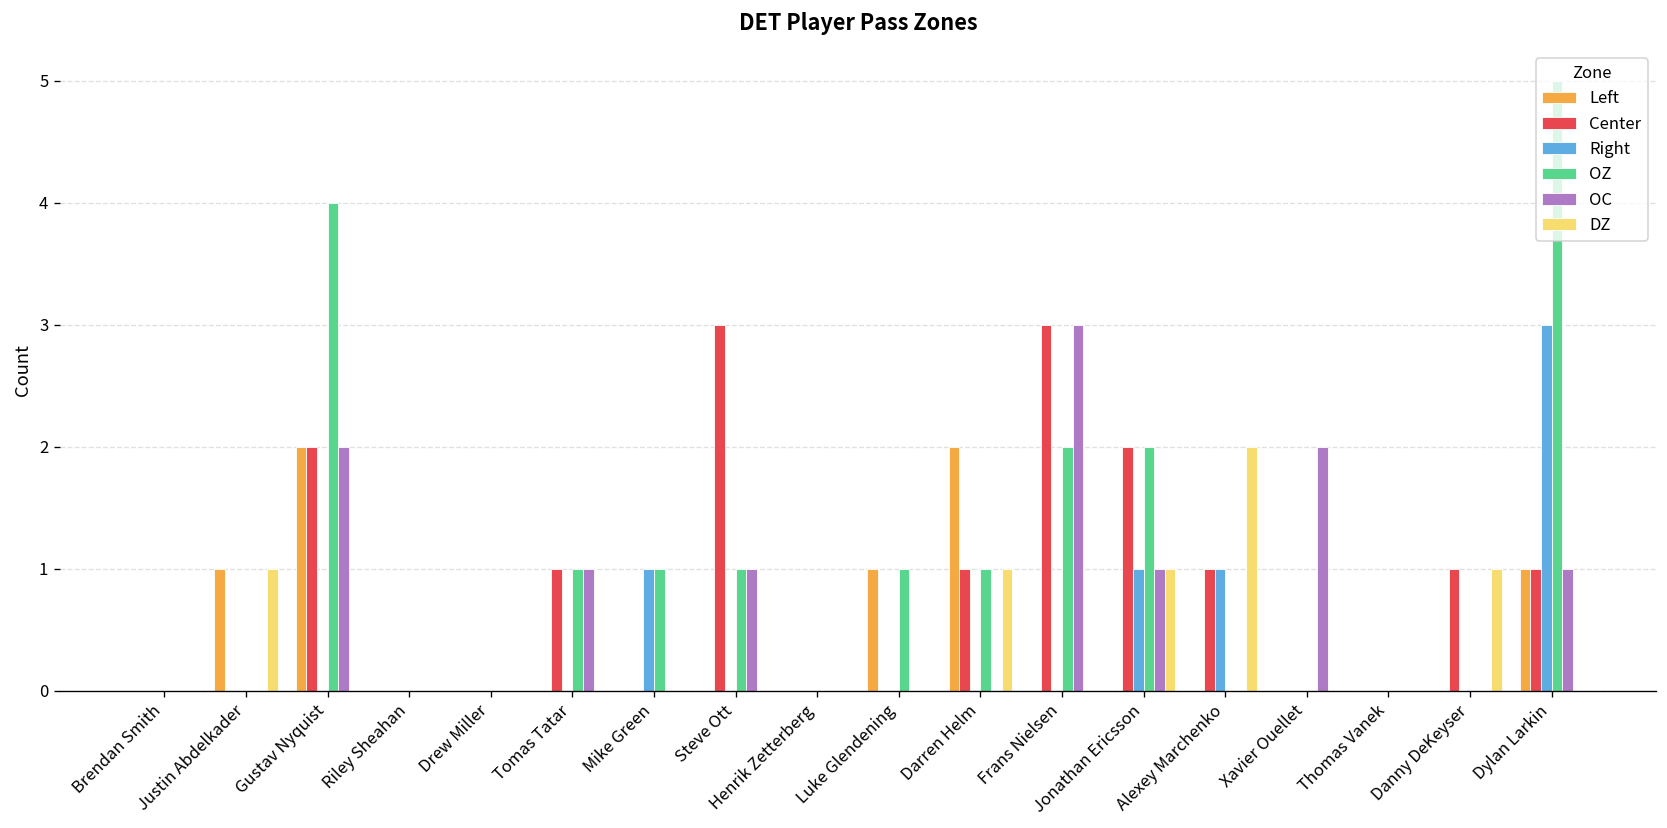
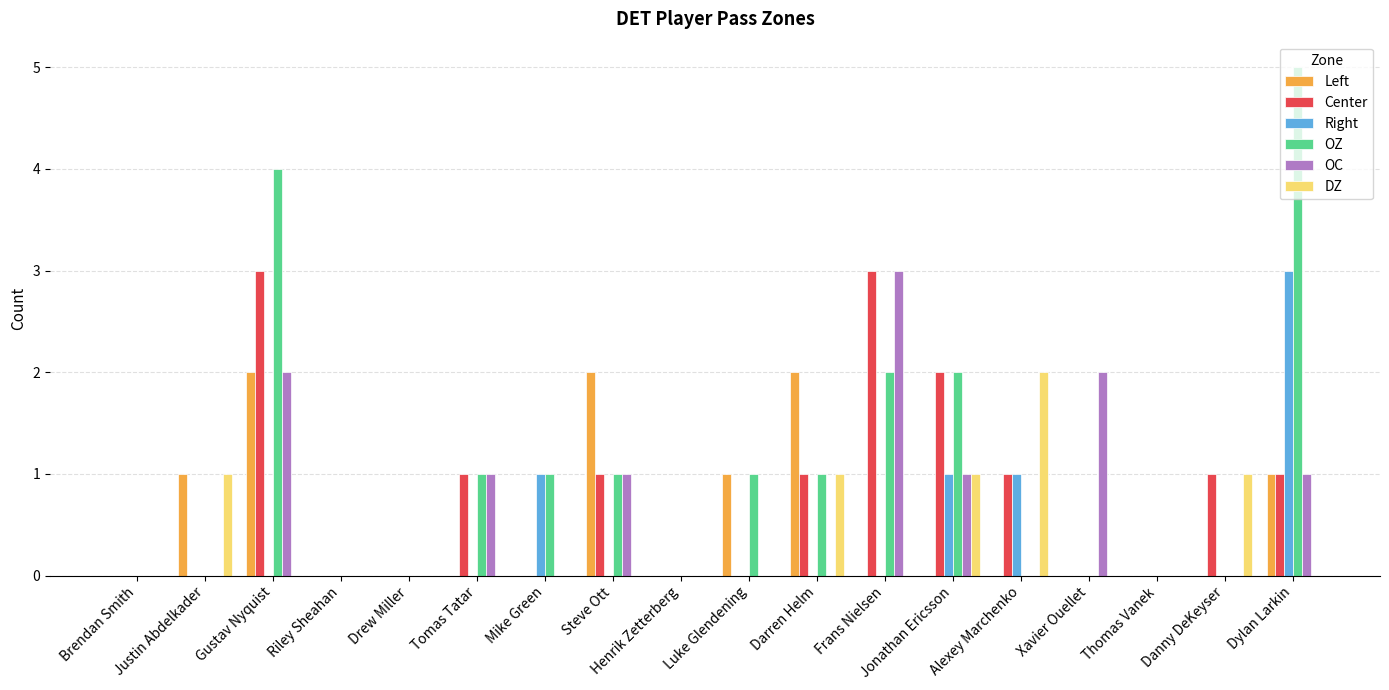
  {
    "Left": {
      "Brendan Smith": 0,
      "Justin Abdelkader": 1,
      "Gustav Nyquist": 2,
      "Riley Sheahan": 0,
      "Drew Miller": 0,
      "Tomas Tatar": 0,
      "Mike Green": 0,
-     "Steve Ott": 0,
+     "Steve Ott": 2,
      "Henrik Zetterberg": 0,
      "Luke Glendening": 1,
      "Darren Helm": 2,
      "Frans Nielsen": 0,
      "Jonathan Ericsson": 0,
      "Alexey Marchenko": 0,
      "Xavier Ouellet": 0,
      "Thomas Vanek": 0,
      "Danny DeKeyser": 0,
      "Dylan Larkin": 1
    },
    "Center": {
      "Brendan Smith": 0,
      "Justin Abdelkader": 0,
-     "Gustav Nyquist": 2,
+     "Gustav Nyquist": 3,
      "Riley Sheahan": 0,
      "Drew Miller": 0,
      "Tomas Tatar": 1,
      "Mike Green": 0,
-     "Steve Ott": 3,
+     "Steve Ott": 1,
      "Henrik Zetterberg": 0,
      "Luke Glendening": 0,
      "Darren Helm": 1,
      "Frans Nielsen": 3,
      "Jonathan Ericsson": 2,
      "Alexey Marchenko": 1,
      "Xavier Ouellet": 0,
      "Thomas Vanek": 0,
      "Danny DeKeyser": 1,
      "Dylan Larkin": 1
    },
    "Right": {
      "Brendan Smith": 0,
      "Justin Abdelkader": 0,
      "Gustav Nyquist": 0,
      "Riley Sheahan": 0,
      "Drew Miller": 0,
      "Tomas Tatar": 0,
      "Mike Green": 1,
      "Steve Ott": 0,
      "Henrik Zetterberg": 0,
      "Luke Glendening": 0,
      "Darren Helm": 0,
      "Frans Nielsen": 0,
      "Jonathan Ericsson": 1,
      "Alexey Marchenko": 1,
      "Xavier Ouellet": 0,
      "Thomas Vanek": 0,
      "Danny DeKeyser": 0,
      "Dylan Larkin": 3
    },
    "OZ": {
      "Brendan Smith": 0,
      "Justin Abdelkader": 0,
      "Gustav Nyquist": 4,
      "Riley Sheahan": 0,
      "Drew Miller": 0,
      "Tomas Tatar": 1,
      "Mike Green": 1,
      "Steve Ott": 1,
      "Henrik Zetterberg": 0,
      "Luke Glendening": 1,
      "Darren Helm": 1,
      "Frans Nielsen": 2,
      "Jonathan Ericsson": 2,
      "Alexey Marchenko": 0,
      "Xavier Ouellet": 0,
      "Thomas Vanek": 0,
      "Danny DeKeyser": 0
    },
    "OC": {
      "Brendan Smith": 0,
      "Justin Abdelkader": 0,
      "Gustav Nyquist": 2,
      "Riley Sheahan": 0,
      "Drew Miller": 0,
      "Tomas Tatar": 1,
      "Mike Green": 0,
      "Steve Ott": 1,
      "Henrik Zetterberg": 0,
      "Luke Glendening": 0,
      "Darren Helm": 0,
      "Frans Nielsen": 3,
      "Jonathan Ericsson": 1,
      "Alexey Marchenko": 0,
      "Xavier Ouellet": 2,
      "Thomas Vanek": 0,
      "Danny DeKeyser": 0,
      "Dylan Larkin": 1
    },
    "DZ": {
      "Brendan Smith": 0,
      "Justin Abdelkader": 1,
      "Gustav Nyquist": 0,
      "Riley Sheahan": 0,
      "Drew Miller": 0,
      "Tomas Tatar": 0,
      "Mike Green": 0,
      "Steve Ott": 0,
      "Henrik Zetterberg": 0,
      "Luke Glendening": 0,
      "Darren Helm": 1,
      "Frans Nielsen": 0,
      "Jonathan Ericsson": 1,
      "Alexey Marchenko": 2,
      "Xavier Ouellet": 0,
      "Thomas Vanek": 0,
      "Danny DeKeyser": 1,
      "Dylan Larkin": 0
    }
  }
